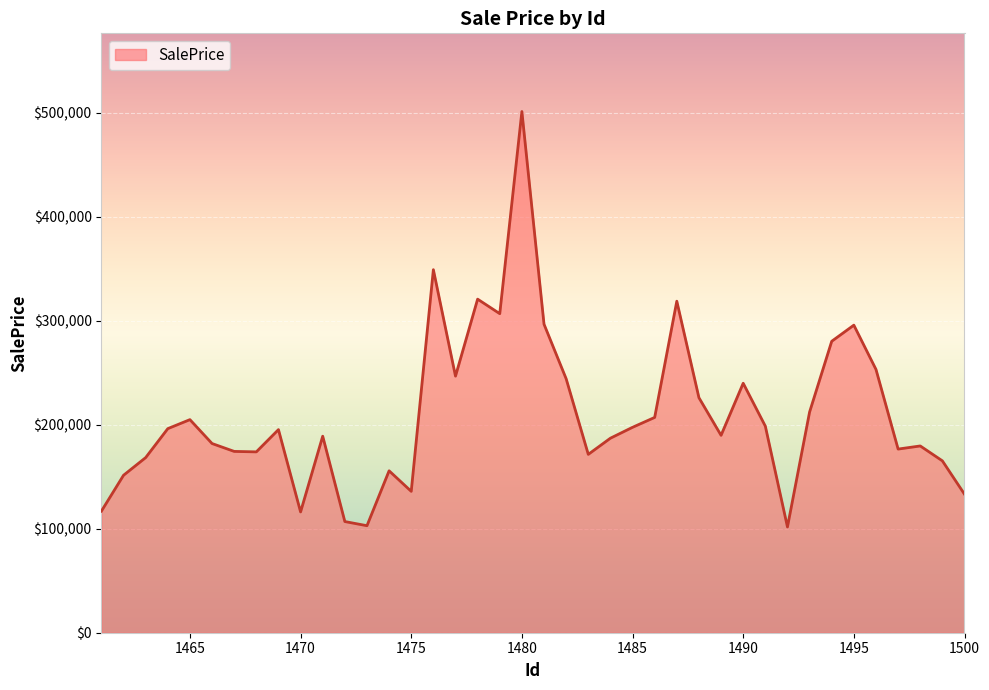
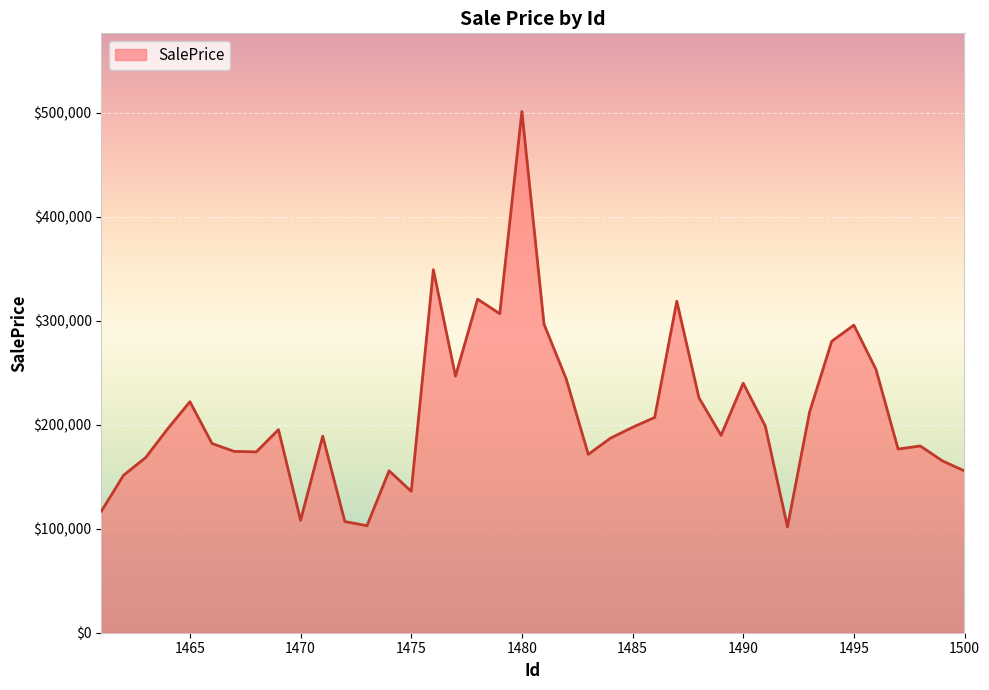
  {
-   "1465": "$205,000",
-   "1470": "$116,000",
+   "1465": "$222,000",
+   "1470": "$108,000",
    "1475": "$136,000",
    "1480": "$501,000",
    "1485": "$198,000",
    "1490": "$240,000",
    "1495": "$296,000",
-   "1500": "$133,000"
+   "1500": "$156,000"
  }
